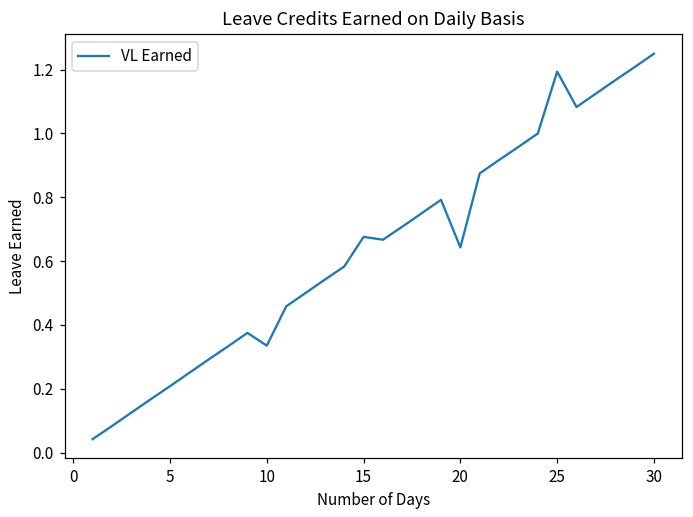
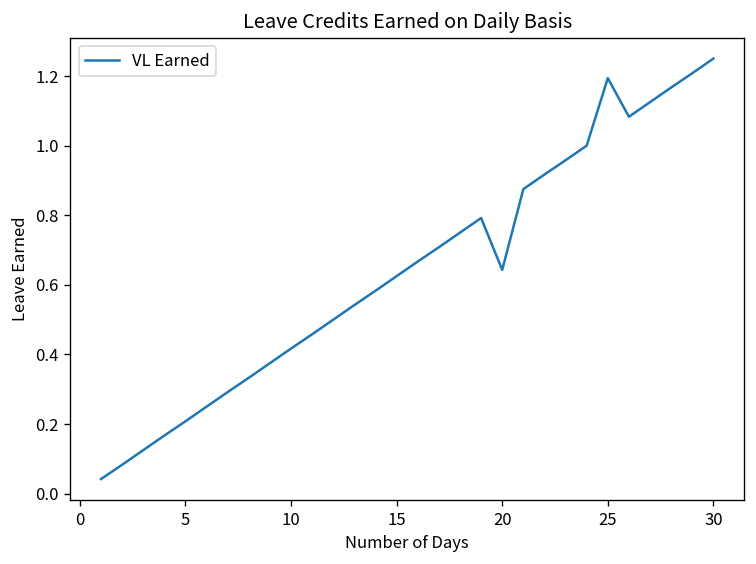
  {
    "5": 0.21,
-   "10": 0.34,
-   "15": 0.68,
+   "10": 0.42,
+   "15": 0.63,
    "20": 0.64,
    "25": 1.19,
    "30": 1.25
  }
